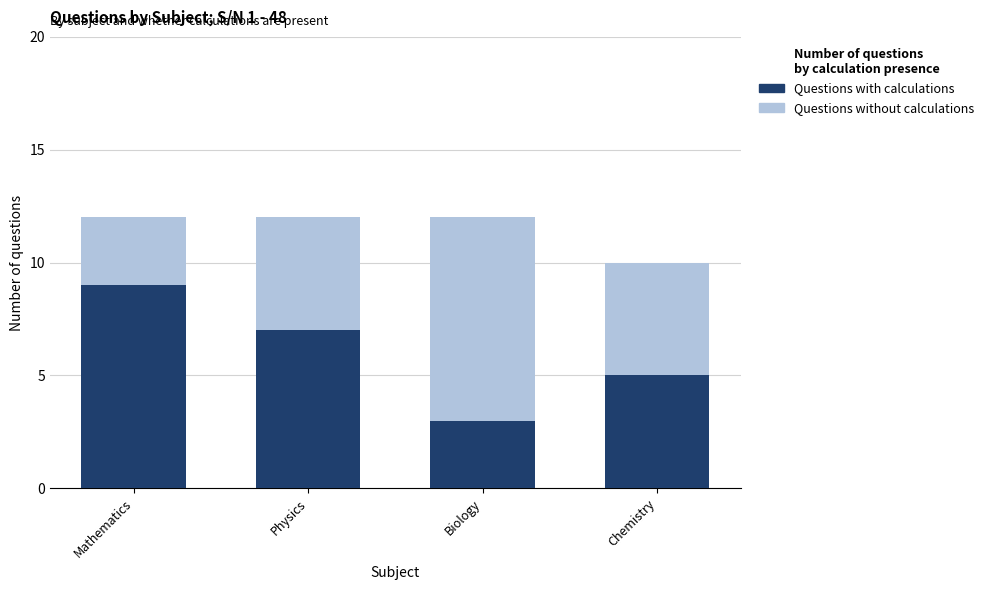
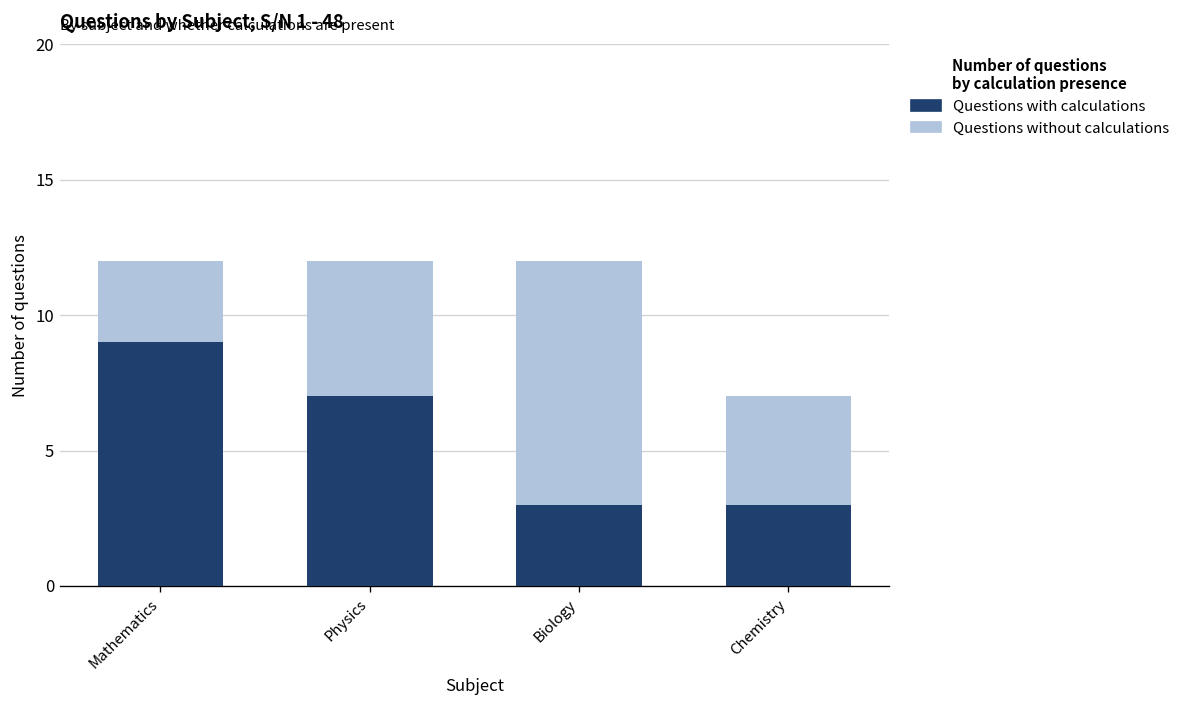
  {
    "Questions with calculations": {
      "Mathematics": 9,
      "Physics": 7,
      "Biology": 3,
-     "Chemistry": 5
+     "Chemistry": 3
    },
    "Questions without calculations": {
      "Mathematics": 3,
      "Physics": 5,
      "Biology": 9,
-     "Chemistry": 5
+     "Chemistry": 4
    }
  }
